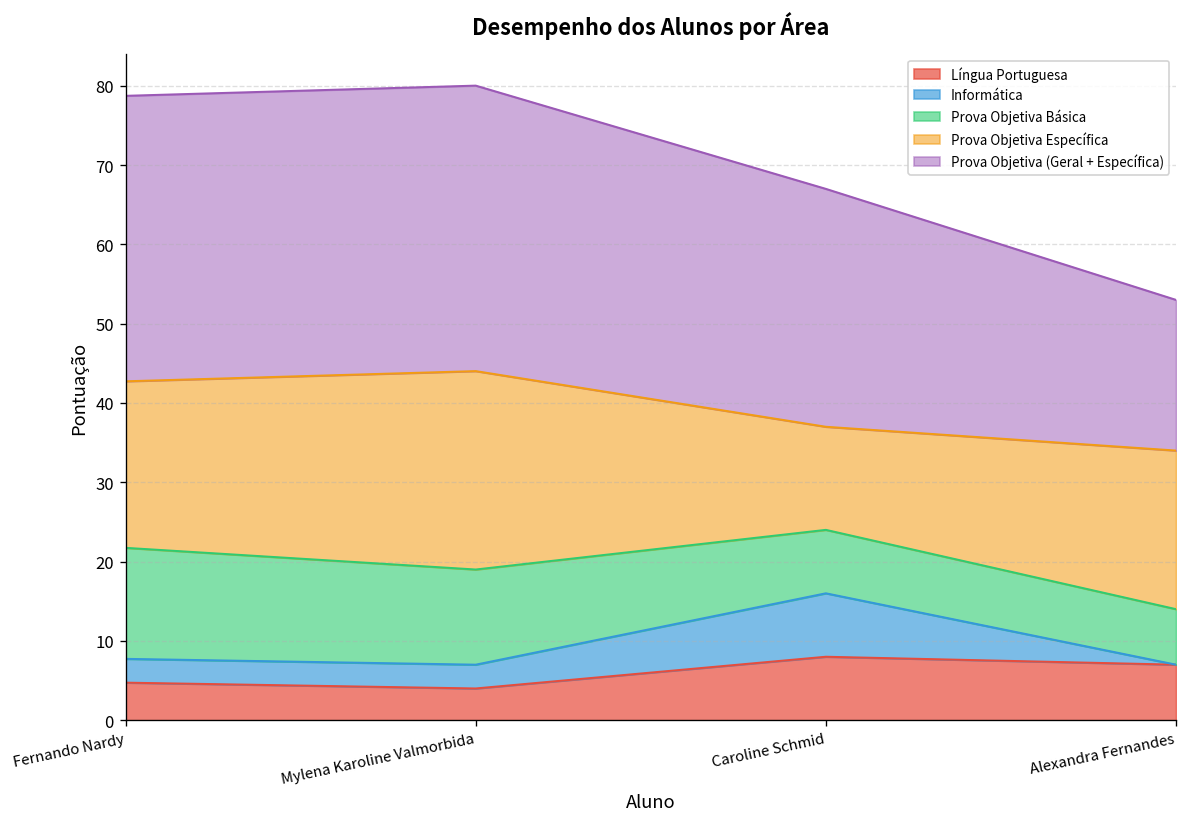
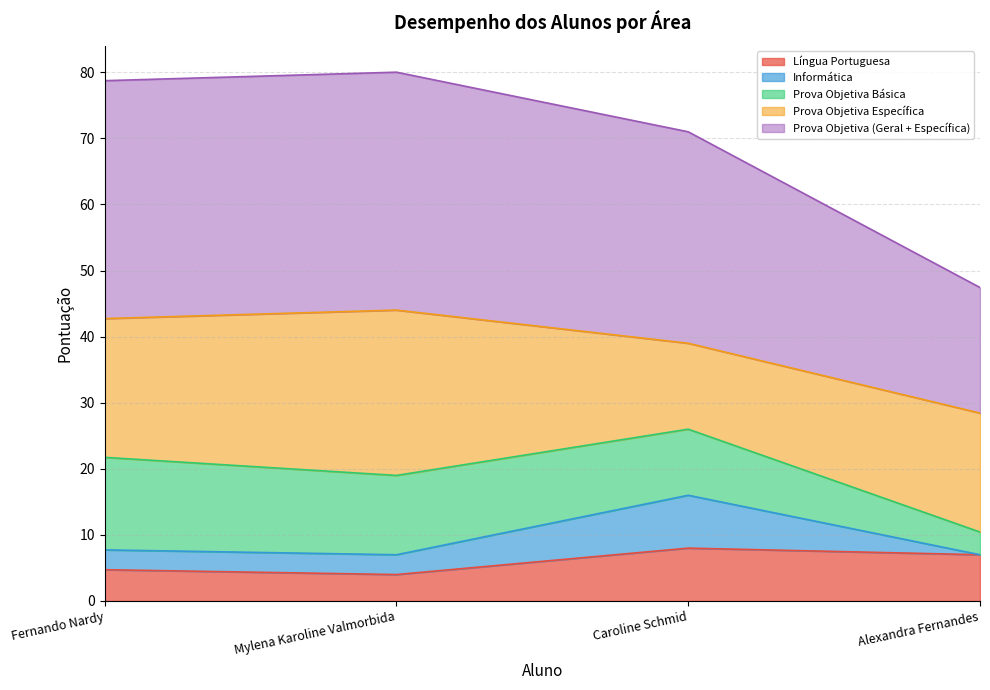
  {
    "Língua Portuguesa": {
      "Fernando Nardy": 5,
      "Mylena Karoline Valmorbida": 4,
      "Caroline Schmid": 8
    },
    "Informática": {
      "Fernando Nardy": 3,
      "Mylena Karoline Valmorbida": 3,
      "Caroline Schmid": 8
    },
    "Prova Objetiva Básica": {
      "Fernando Nardy": 14,
      "Mylena Karoline Valmorbida": 12,
-     "Caroline Schmid": 8,
-     "Alexandra Fernandes": 7
+     "Caroline Schmid": 10,
+     "Alexandra Fernandes": 3
    },
    "Prova Objetiva Específica": {
      "Fernando Nardy": 21,
      "Mylena Karoline Valmorbida": 25,
      "Caroline Schmid": 13,
-     "Alexandra Fernandes": 20
+     "Alexandra Fernandes": 18
    },
    "Prova Objetiva (Geral + Específica)": {
      "Fernando Nardy": 36,
      "Mylena Karoline Valmorbida": 36,
-     "Caroline Schmid": 30,
+     "Caroline Schmid": 32,
      "Alexandra Fernandes": 19
    }
  }
